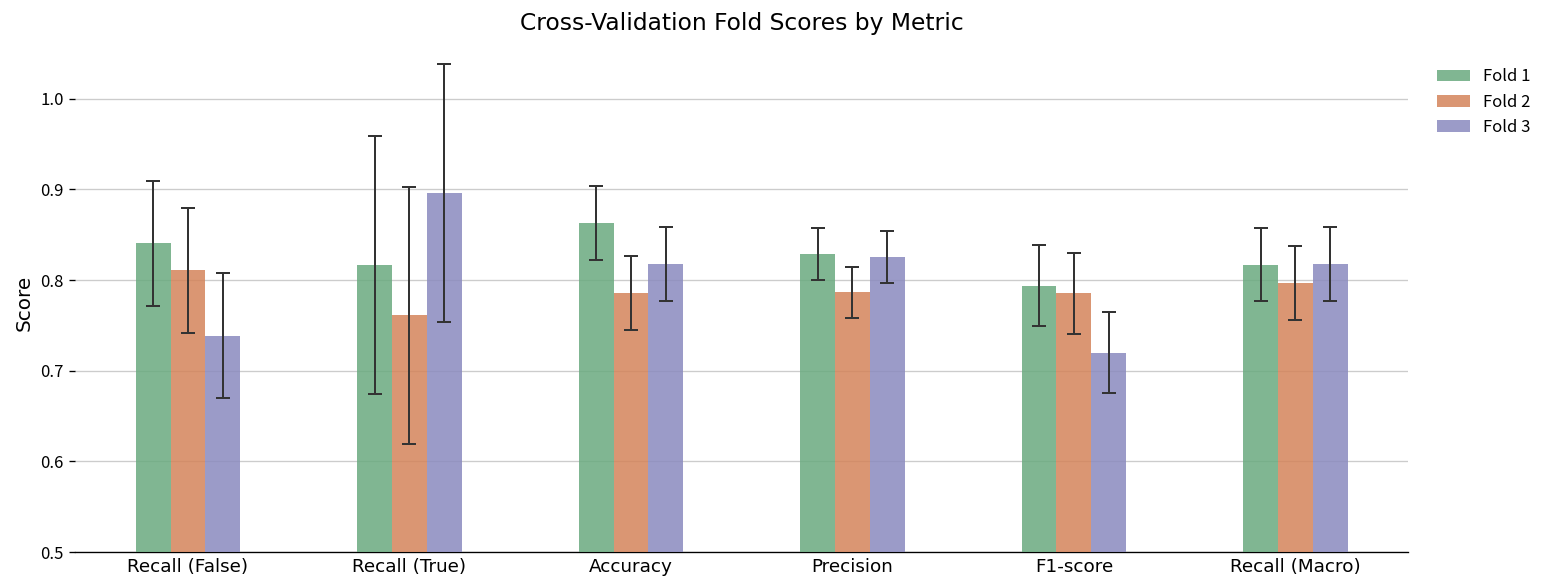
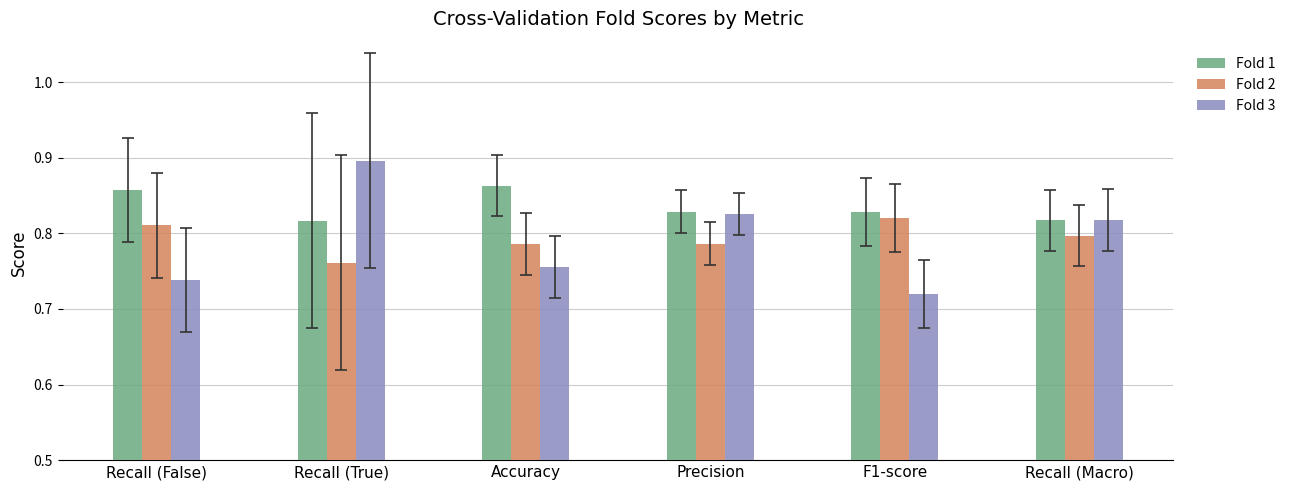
  {
    "Fold 1": {
-     "Recall (False)": 0.84,
+     "Recall (False)": 0.86,
      "Recall (True)": 0.82,
      "Accuracy": 0.86,
      "Precision": 0.83,
-     "F1-score": 0.79,
+     "F1-score": 0.83,
      "Recall (Macro)": 0.82
    },
    "Fold 2": {
      "Recall (False)": 0.81,
      "Recall (True)": 0.76,
      "Accuracy": 0.79,
      "Precision": 0.79,
-     "F1-score": 0.79,
+     "F1-score": 0.82,
      "Recall (Macro)": 0.80
    },
    "Fold 3": {
      "Recall (False)": 0.74,
      "Recall (True)": 0.90,
-     "Accuracy": 0.82,
+     "Accuracy": 0.76,
      "Precision": 0.83,
      "F1-score": 0.72,
      "Recall (Macro)": 0.82
    }
  }
